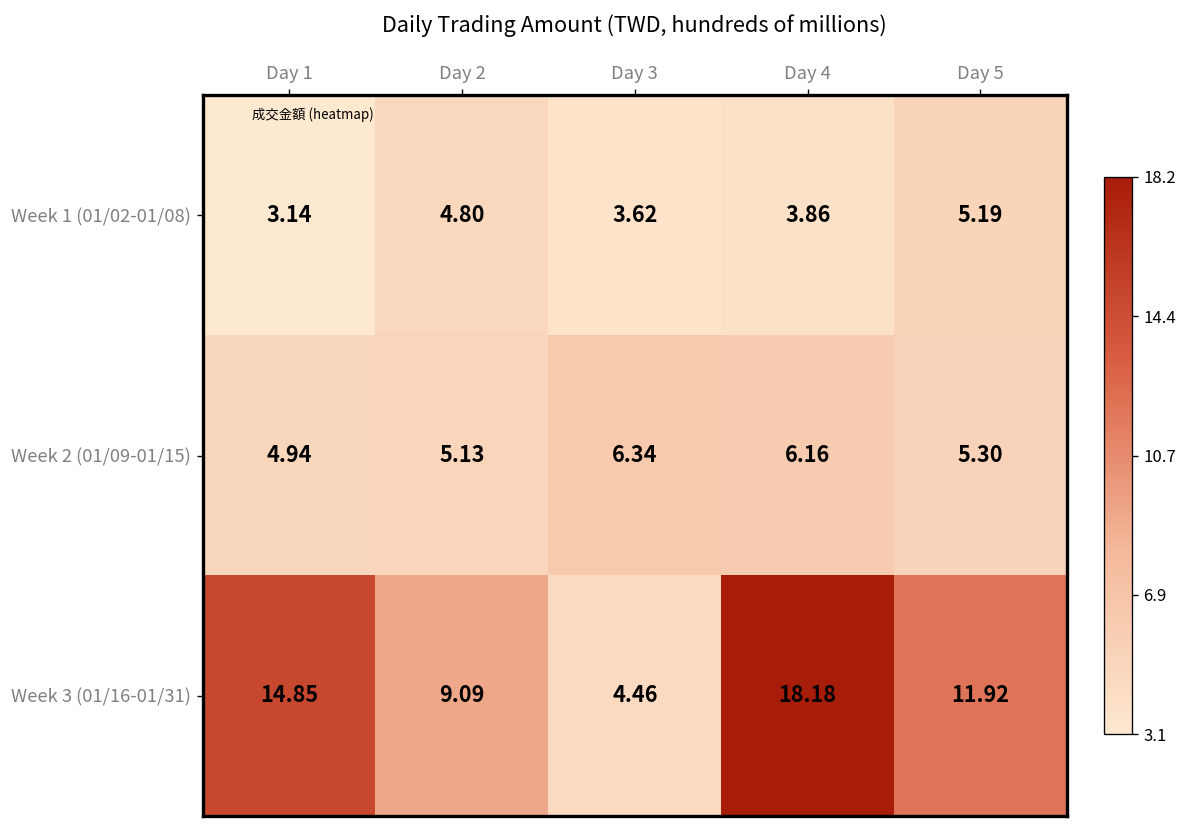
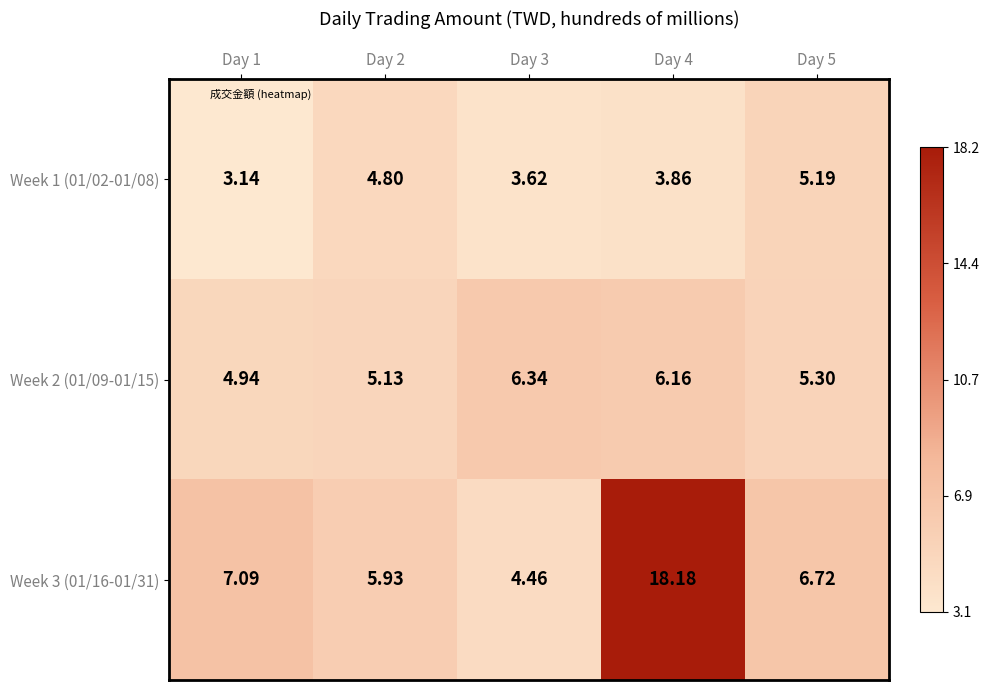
  {
    "Week 1 (01/02-01/08)": {
      "Day 1": 3.14,
      "Day 2": 4.80,
      "Day 3": 3.62,
      "Day 4": 3.86,
      "Day 5": 5.19
    },
    "Week 2 (01/09-01/15)": {
      "Day 1": 4.94,
      "Day 2": 5.13,
      "Day 3": 6.34,
      "Day 4": 6.16,
      "Day 5": 5.30
    },
    "Week 3 (01/16-01/31)": {
-     "Day 1": 14.85,
-     "Day 2": 9.09,
+     "Day 1": 7.09,
+     "Day 2": 5.93,
      "Day 3": 4.46,
      "Day 4": 18.18,
-     "Day 5": 11.92
+     "Day 5": 6.72
    }
  }
